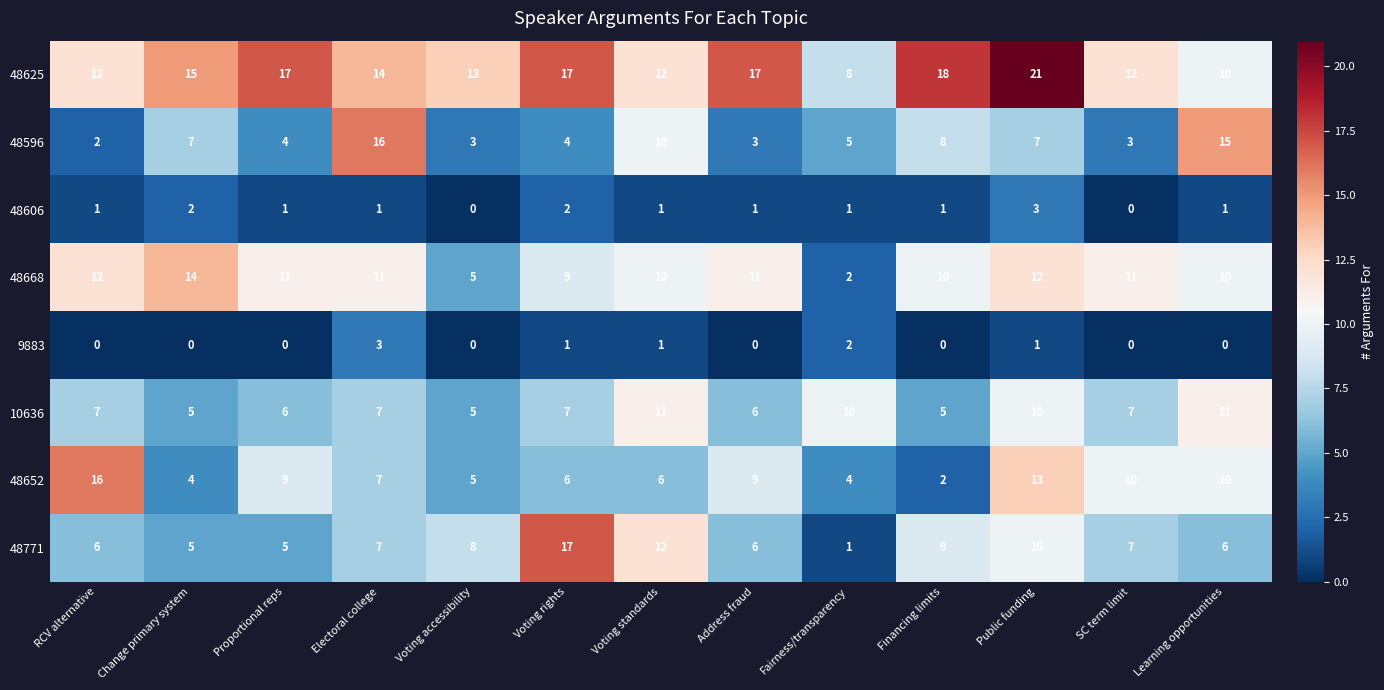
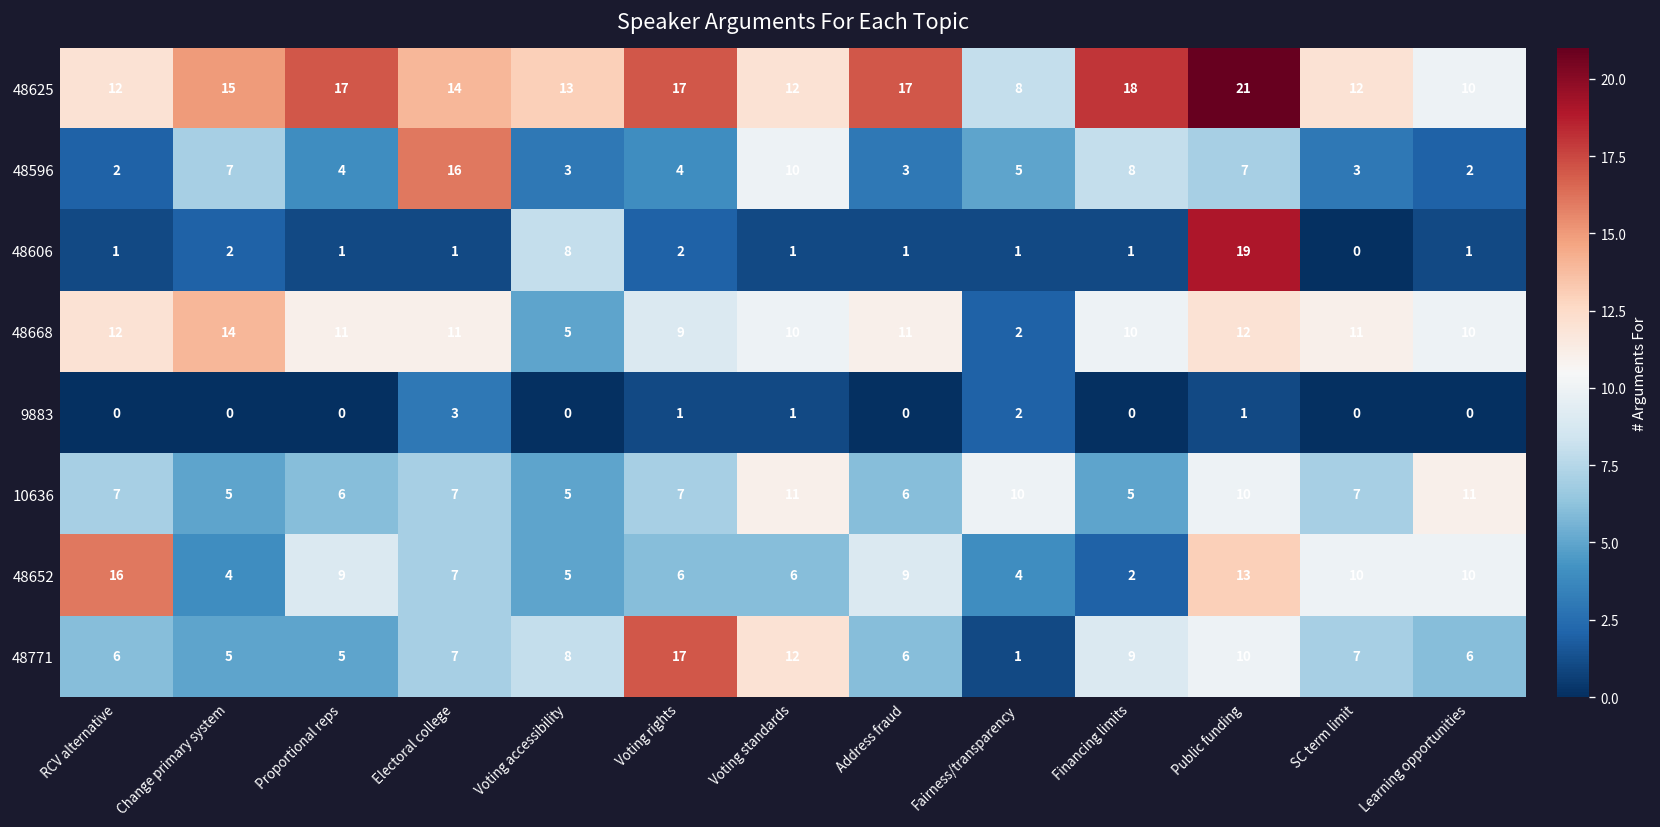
  {
    "48625": {
      "Change primary system": 15,
      "Proportional reps": 17,
      "Electoral college": 14,
      "Voting accessibility": 13,
      "Voting rights": 17,
      "Address fraud": 17,
      "Fairness/transparency": 8,
      "Financing limits": 18,
      "Public funding": 21
    },
    "48596": {
      "RCV alternative": 2,
      "Change primary system": 7,
      "Proportional reps": 4,
      "Electoral college": 16,
      "Voting accessibility": 3,
      "Voting rights": 4,
      "Address fraud": 3,
      "Fairness/transparency": 5,
      "Financing limits": 8,
      "Public funding": 7,
      "SC term limit": 3,
-     "Learning opportunities": 15
+     "Learning opportunities": 2
    },
    "48606": {
      "RCV alternative": 1,
      "Change primary system": 2,
      "Proportional reps": 1,
      "Electoral college": 1,
-     "Voting accessibility": 0,
+     "Voting accessibility": 8,
      "Voting rights": 2,
      "Voting standards": 1,
      "Address fraud": 1,
      "Fairness/transparency": 1,
      "Financing limits": 1,
-     "Public funding": 3,
+     "Public funding": 19,
      "SC term limit": 0,
      "Learning opportunities": 1
    },
    "48668": {
      "Change primary system": 14,
      "Voting accessibility": 5,
      "Fairness/transparency": 2
    },
    "9883": {
      "RCV alternative": 0,
      "Change primary system": 0,
      "Proportional reps": 0,
      "Electoral college": 3,
      "Voting accessibility": 0,
      "Voting rights": 1,
      "Voting standards": 1,
      "Address fraud": 0,
      "Fairness/transparency": 2,
      "Financing limits": 0,
      "Public funding": 1,
      "SC term limit": 0,
      "Learning opportunities": 0
    },
    "10636": {
      "RCV alternative": 7,
      "Change primary system": 5,
      "Proportional reps": 6,
      "Electoral college": 7,
      "Voting accessibility": 5,
      "Voting rights": 7,
      "Address fraud": 6,
      "Financing limits": 5,
      "SC term limit": 7
    },
    "48652": {
      "RCV alternative": 16,
      "Change primary system": 4,
      "Electoral college": 7,
      "Voting accessibility": 5,
      "Voting rights": 6,
      "Voting standards": 6,
      "Fairness/transparency": 4,
      "Financing limits": 2,
      "Public funding": 13
    },
    "48771": {
      "RCV alternative": 6,
      "Change primary system": 5,
      "Proportional reps": 5,
      "Electoral college": 7,
      "Voting accessibility": 8,
      "Voting rights": 17,
      "Address fraud": 6,
      "Fairness/transparency": 1,
      "SC term limit": 7,
      "Learning opportunities": 6
    }
  }
